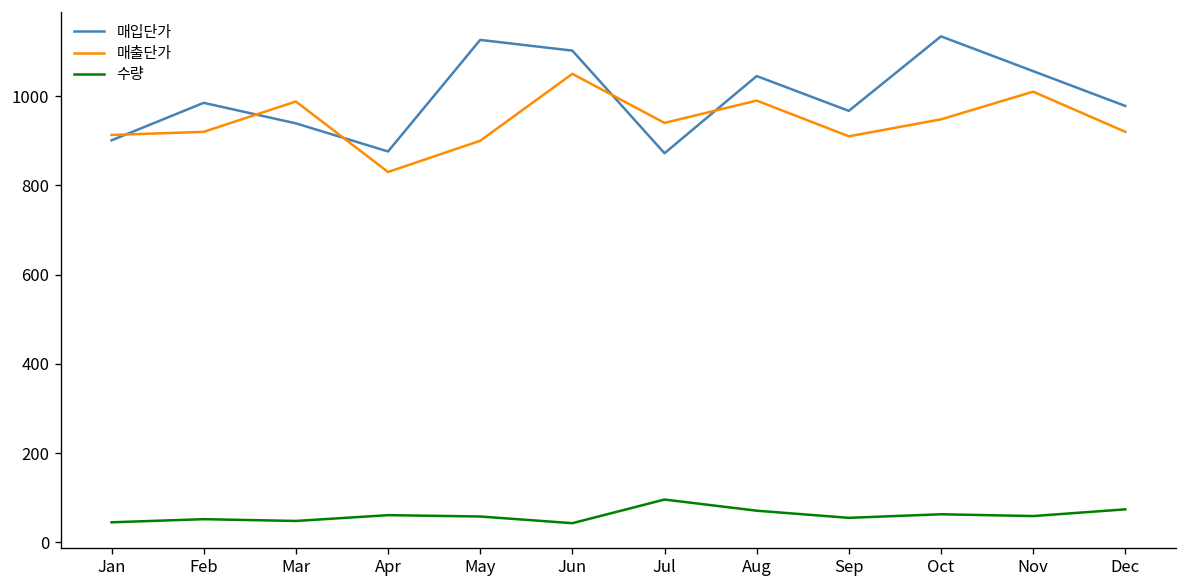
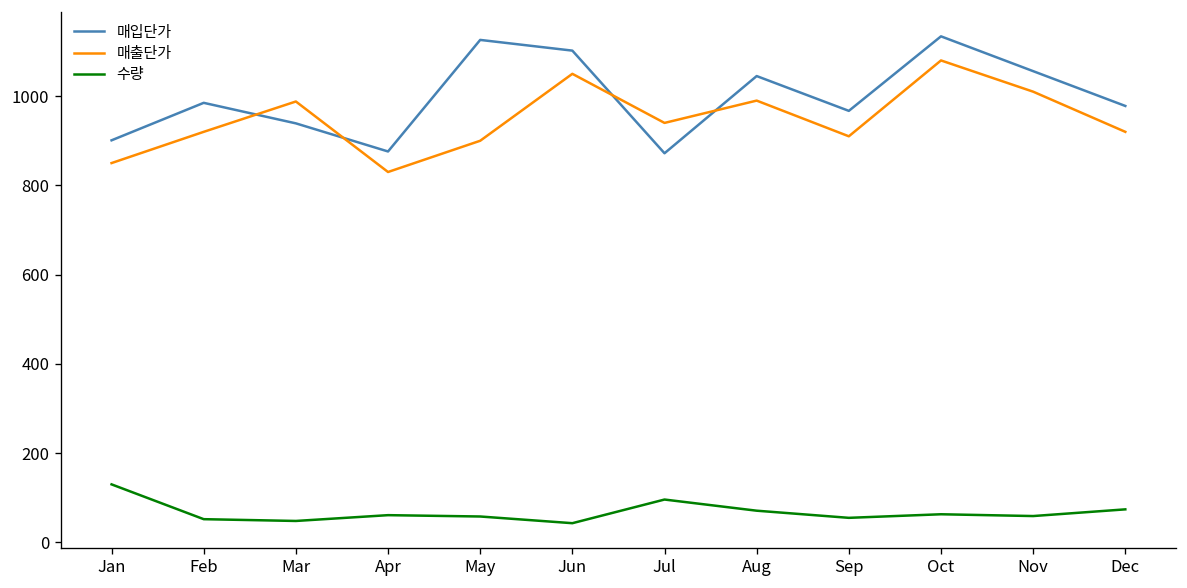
  {
    "매입단가": {
      "Jan": 900,
      "Feb": 990,
      "Mar": 940,
      "Apr": 880,
      "May": 1130,
      "Jun": 1100,
      "Jul": 870,
      "Aug": 1050,
      "Sep": 970,
      "Oct": 1130,
      "Nov": 1060,
      "Dec": 980
    },
    "매출단가": {
-     "Jan": 910,
+     "Jan": 850,
      "Feb": 920,
      "Mar": 990,
      "Apr": 830,
      "May": 900,
      "Jun": 1050,
      "Jul": 940,
      "Aug": 990,
      "Sep": 910,
-     "Oct": 950,
+     "Oct": 1080,
      "Nov": 1010,
      "Dec": 920
    },
    "수량": {
-     "Jan": 50,
+     "Jan": 130,
      "Feb": 50,
      "Mar": 50,
      "Apr": 60,
      "May": 60,
      "Jun": 40,
      "Jul": 100,
      "Aug": 70,
      "Sep": 60,
      "Oct": 60,
      "Nov": 60,
      "Dec": 70
    }
  }
